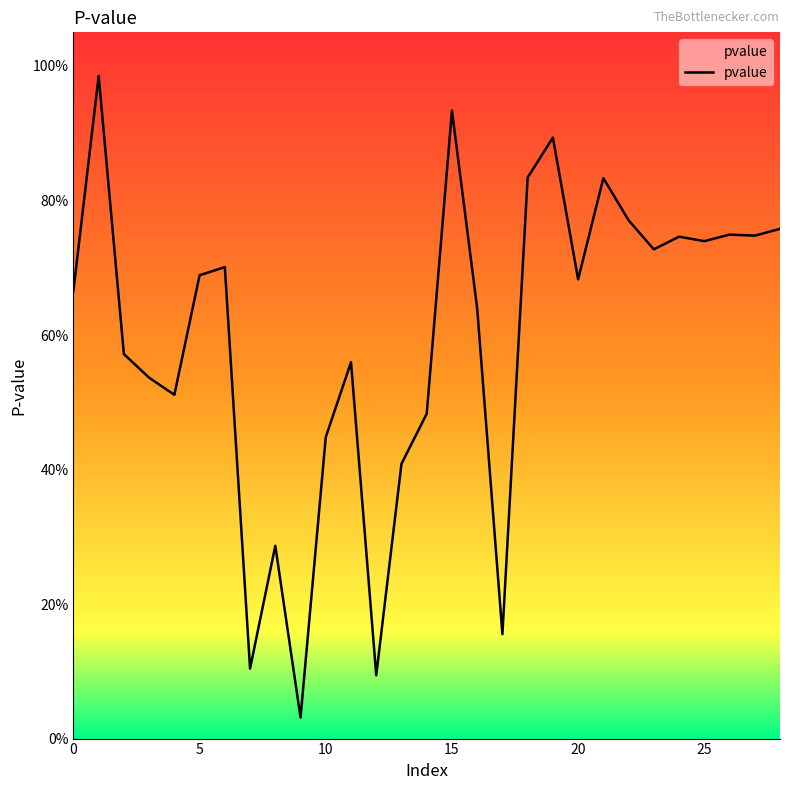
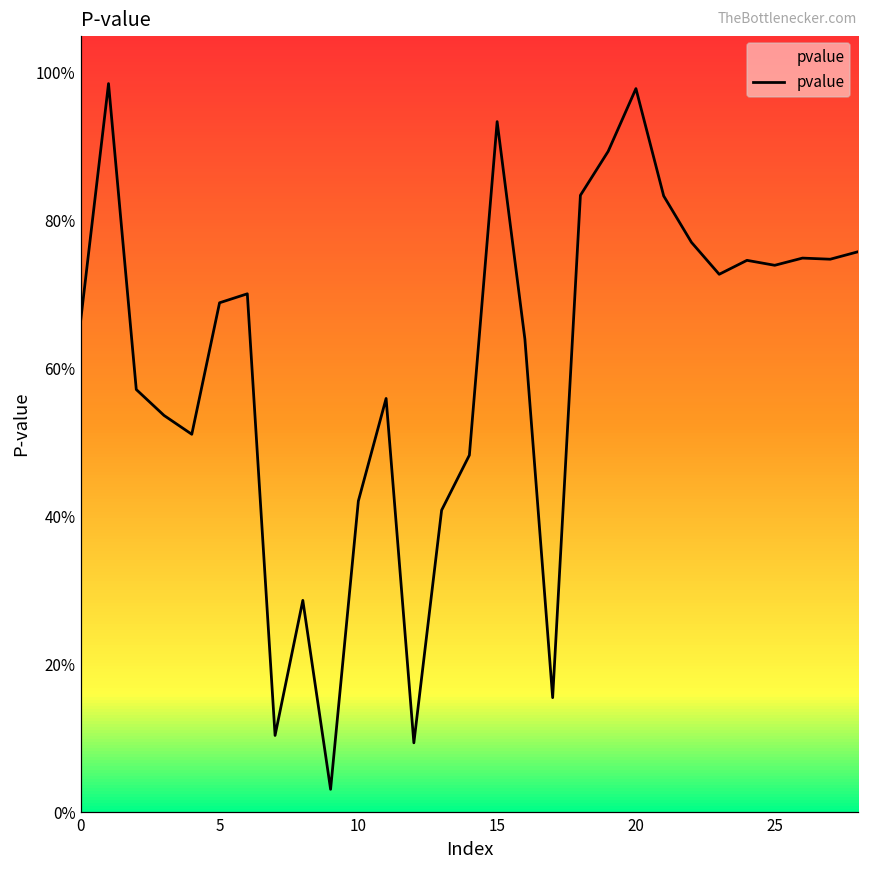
  {
    "0": "67%",
    "5": "69%",
-   "10": "45%",
+   "10": "42%",
    "15": "93%",
-   "20": "68%",
+   "20": "98%",
    "25": "74%"
  }
